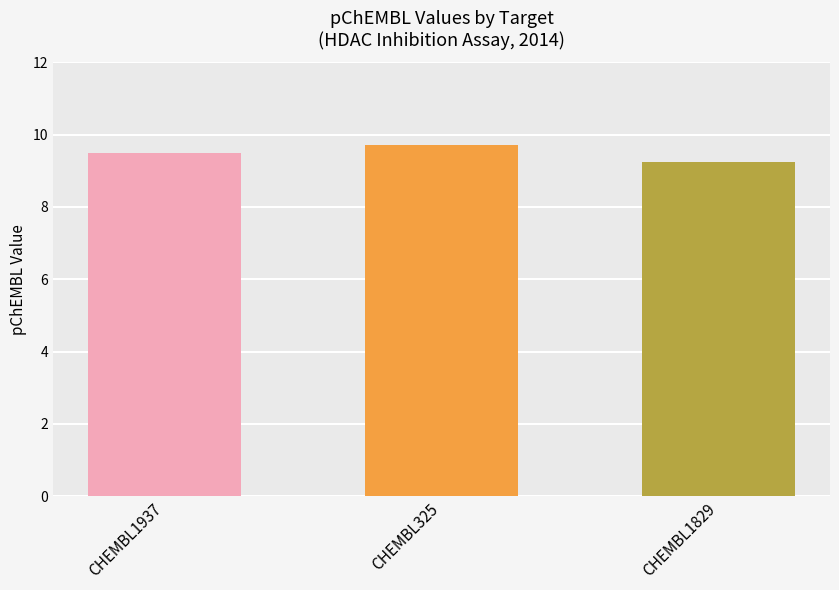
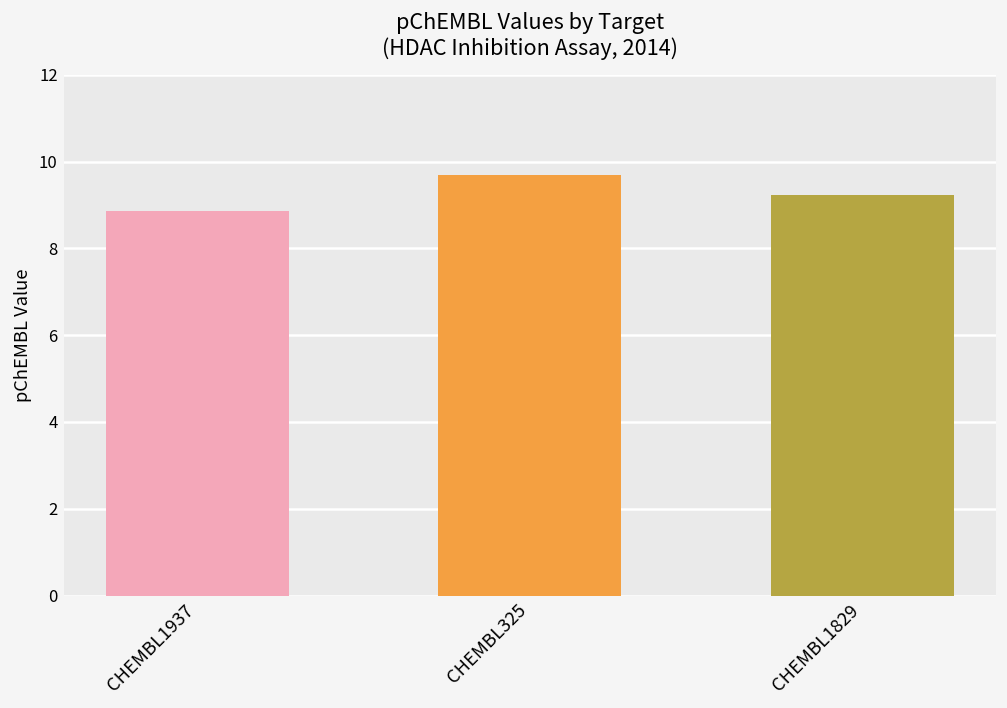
  {
-   "CHEMBL1937": 9.5,
+   "CHEMBL1937": 8.9,
    "CHEMBL325": 9.7,
    "CHEMBL1829": 9.2
  }
